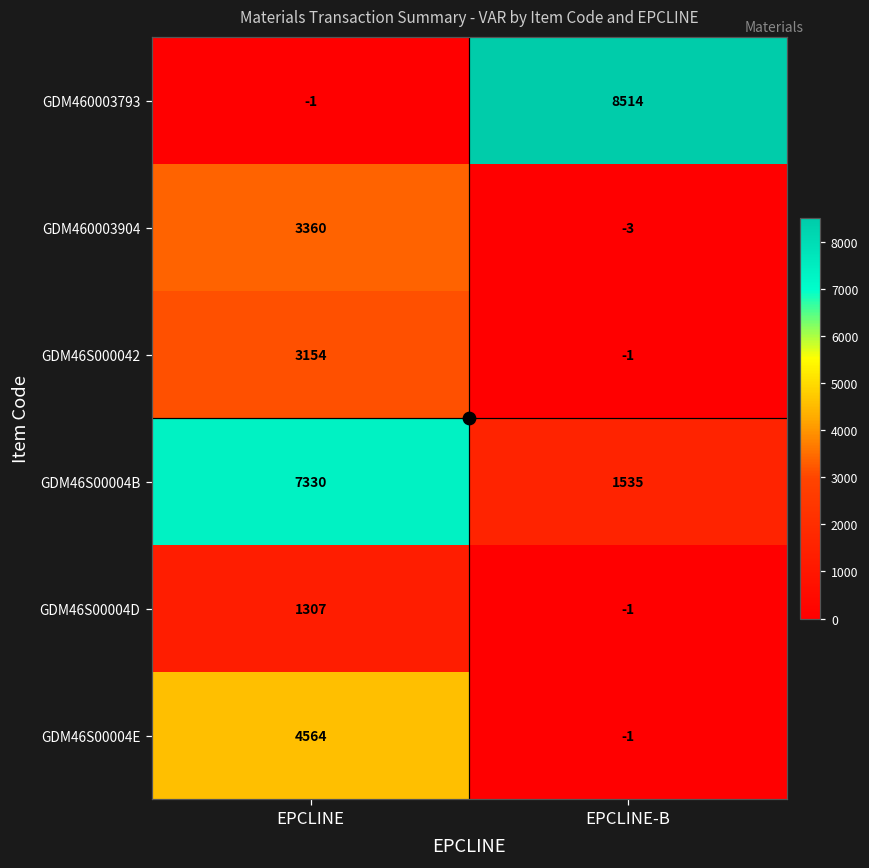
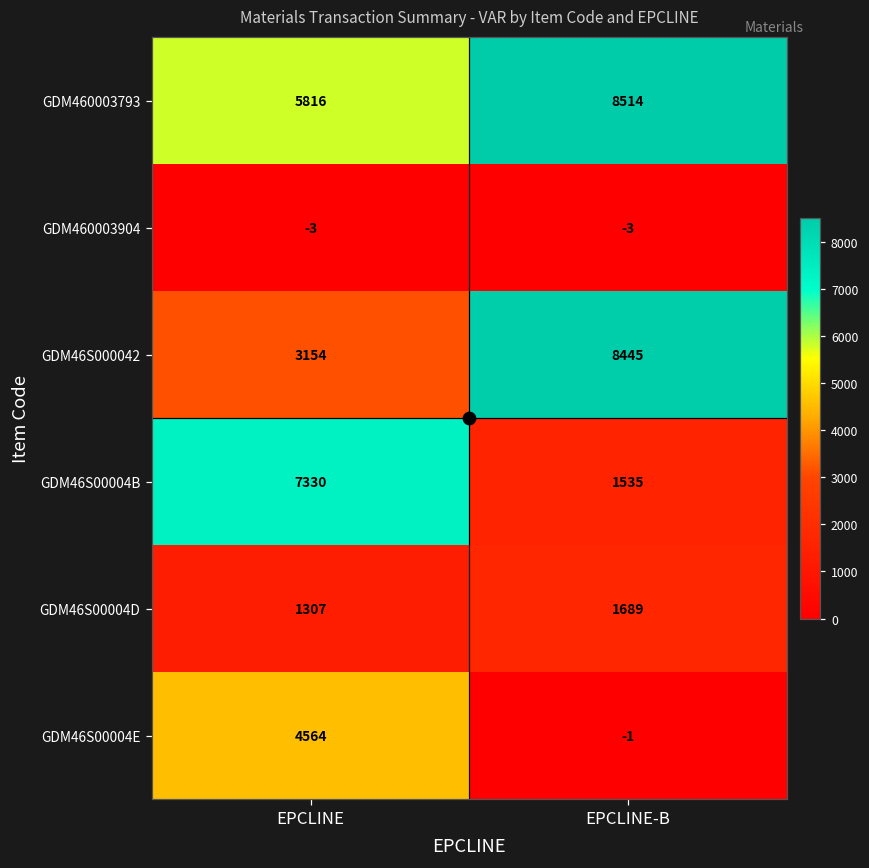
  {
    "GDM460003793": {
-     "EPCLINE": -1,
+     "EPCLINE": 5816,
      "EPCLINE-B": 8514
    },
    "GDM460003904": {
-     "EPCLINE": 3360,
+     "EPCLINE": -3,
      "EPCLINE-B": -3
    },
    "GDM46S000042": {
      "EPCLINE": 3154,
-     "EPCLINE-B": -1
+     "EPCLINE-B": 8445
    },
    "GDM46S00004B": {
      "EPCLINE": 7330,
      "EPCLINE-B": 1535
    },
    "GDM46S00004D": {
      "EPCLINE": 1307,
-     "EPCLINE-B": -1
+     "EPCLINE-B": 1689
    },
    "GDM46S00004E": {
      "EPCLINE": 4564,
      "EPCLINE-B": -1
    }
  }
